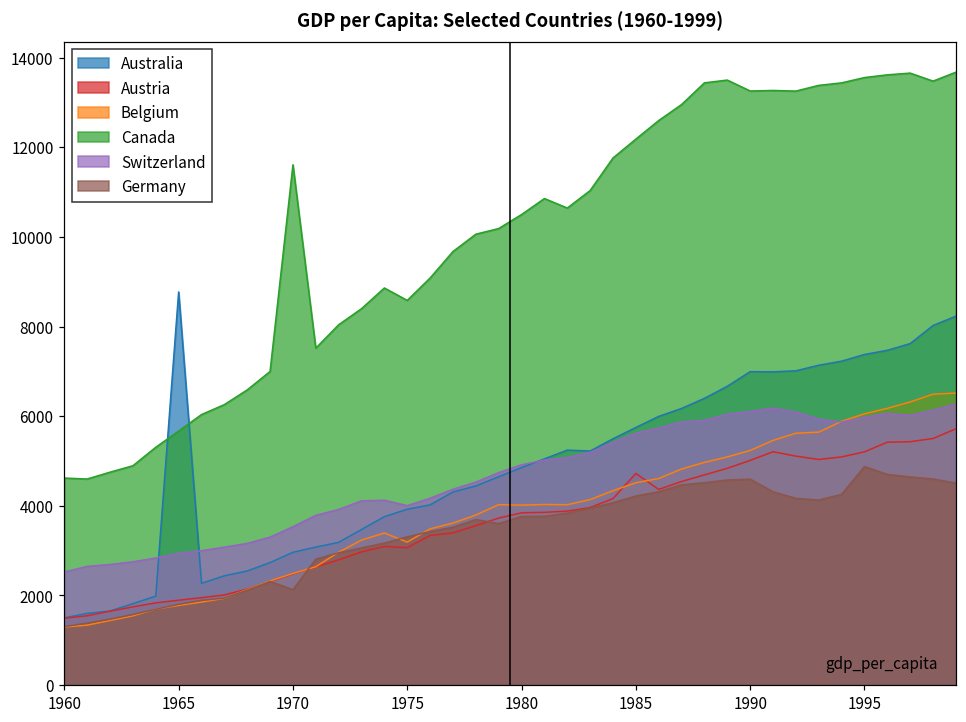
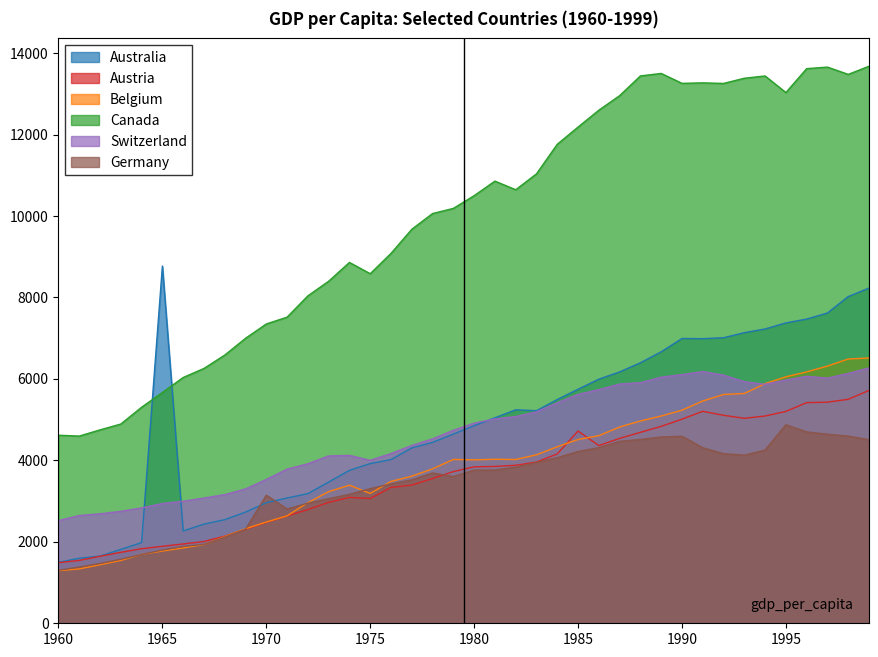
  {
    "Australia": {
      "1965": 8800,
      "1970": 3000,
      "1975": 3900,
      "1985": 5700,
      "1990": 7000,
      "1995": 7400
    },
    "Austria": {
      "1965": 1900,
      "1975": 3100,
      "1980": 3800,
      "1985": 4700,
      "1990": 5000,
      "1995": 5200
    },
    "Belgium": {
      "1975": 3200,
      "1980": 4000,
      "1985": 4500,
      "1990": 5200,
      "1995": 6100
    },
    "Canada": {
      "1960": 4600,
      "1965": 5700,
-     "1970": 11600,
+     "1970": 7300,
      "1975": 8600,
      "1980": 10500,
      "1985": 12200,
      "1990": 13300,
-     "1995": 13600
+     "1995": 13000
    },
    "Switzerland": {
      "1960": 2500,
      "1965": 2900,
      "1970": 3500,
      "1975": 4000,
      "1985": 5600,
      "1990": 6100,
      "1995": 6000
    },
    "Germany": {
-     "1970": 2100,
+     "1970": 3100,
      "1975": 3300,
      "1980": 3800,
      "1985": 4200,
      "1990": 4600,
      "1995": 4900
    }
  }
